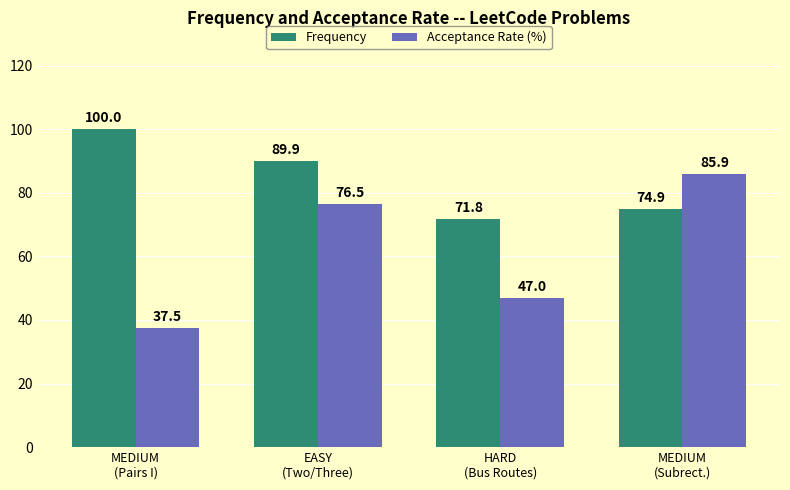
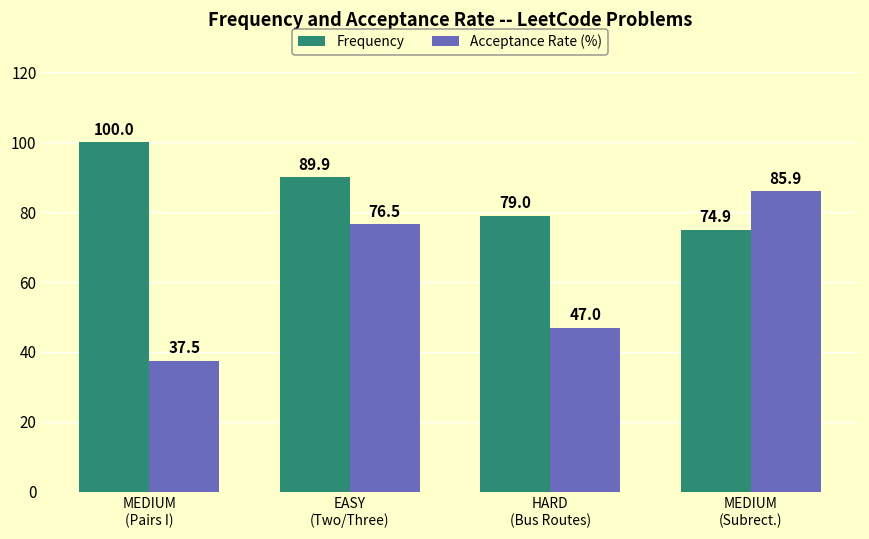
  {
    "Frequency": {
      "MEDIUM (Pairs I)": 100.0,
      "EASY (Two/Three)": 89.9,
-     "HARD (Bus Routes)": 71.8,
+     "HARD (Bus Routes)": 79.0,
      "MEDIUM (Subrect.)": 74.9
    },
    "Acceptance Rate (%)": {
      "MEDIUM (Pairs I)": 37.5,
      "EASY (Two/Three)": 76.5,
      "HARD (Bus Routes)": 47.0,
      "MEDIUM (Subrect.)": 85.9
    }
  }
